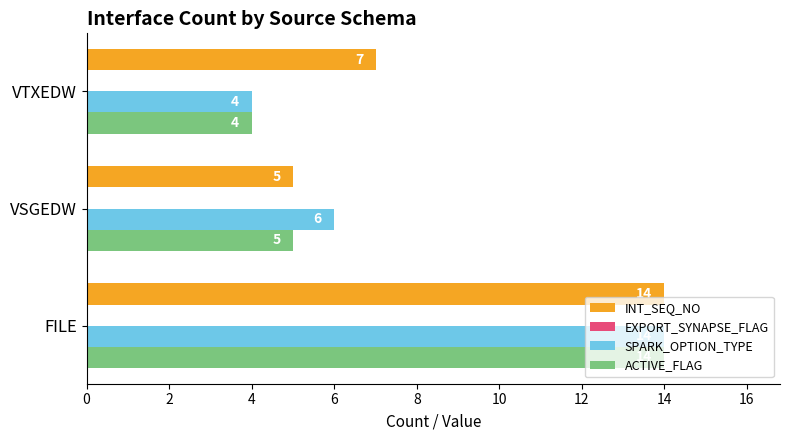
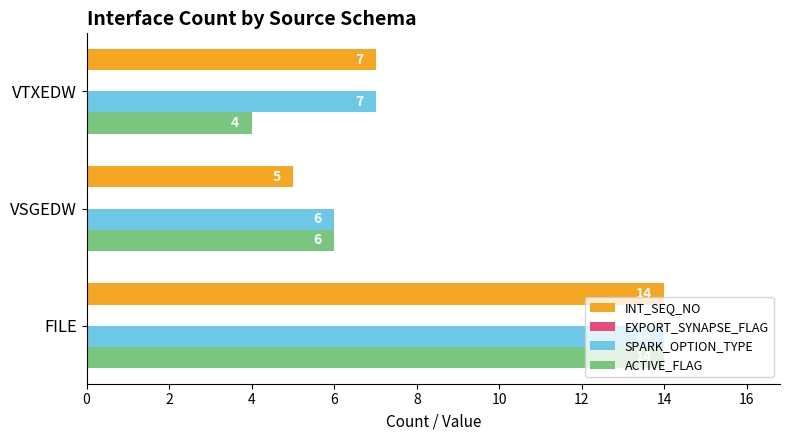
  {
    "INT_SEQ_NO": {
      "VTXEDW": 7,
      "VSGEDW": 5
    },
    "EXPORT_SYNAPSE_FLAG": {
      "VTXEDW": 0.0,
      "VSGEDW": 0.0,
      "FILE": 0.0
    },
    "SPARK_OPTION_TYPE": {
-     "VTXEDW": 4,
+     "VTXEDW": 7,
      "VSGEDW": 6
    },
    "ACTIVE_FLAG": {
      "VTXEDW": 4,
-     "VSGEDW": 5
+     "VSGEDW": 6
    }
  }
